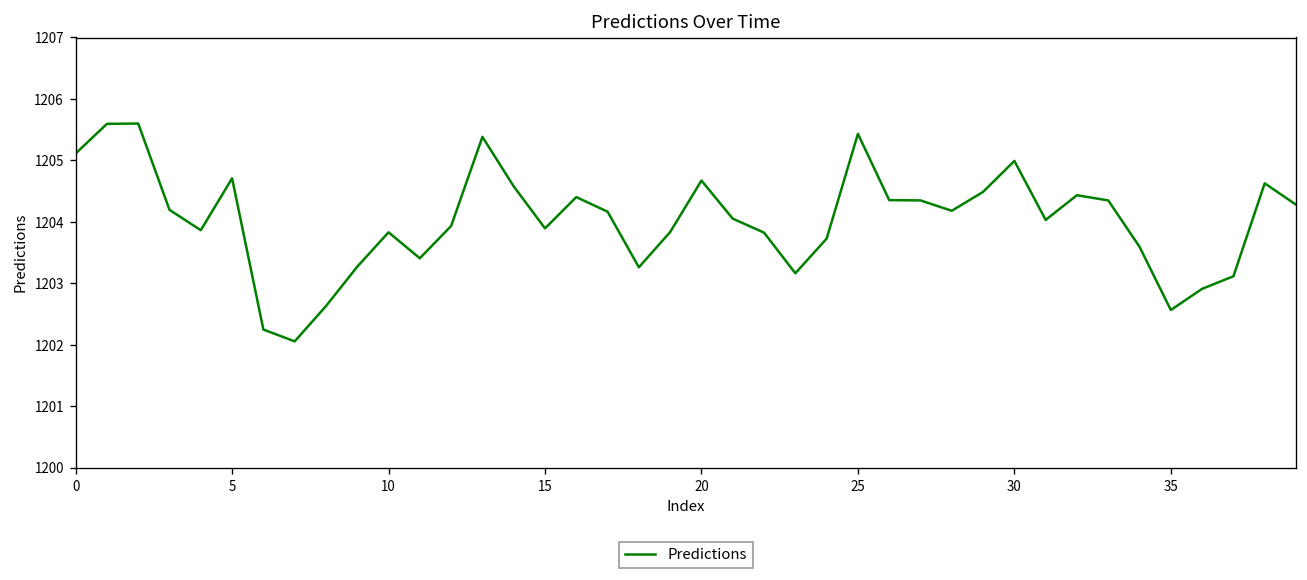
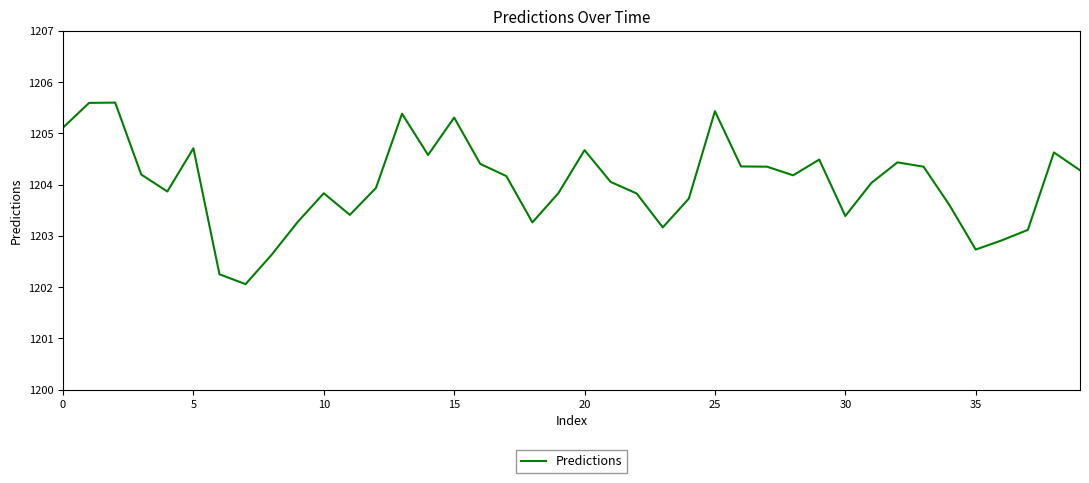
  {
    "0": 1205.1,
    "5": 1204.7,
    "10": 1203.8,
-   "15": 1203.9,
+   "15": 1205.3,
    "20": 1204.7,
    "25": 1205.4,
-   "30": 1205.0,
-   "35": 1202.6
+   "30": 1203.4,
+   "35": 1202.7
  }
